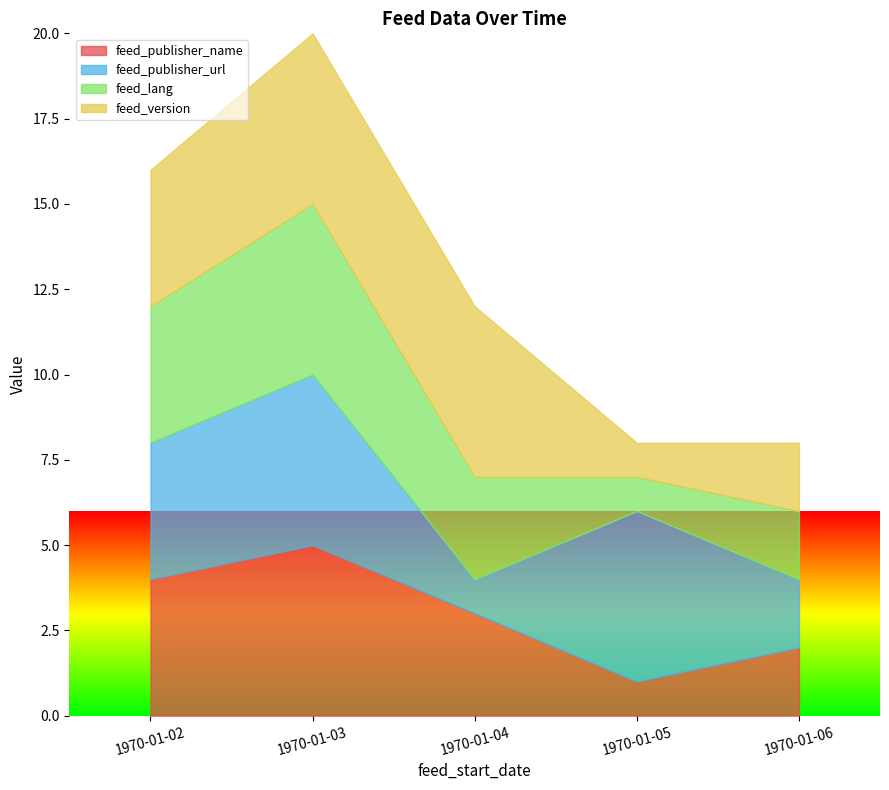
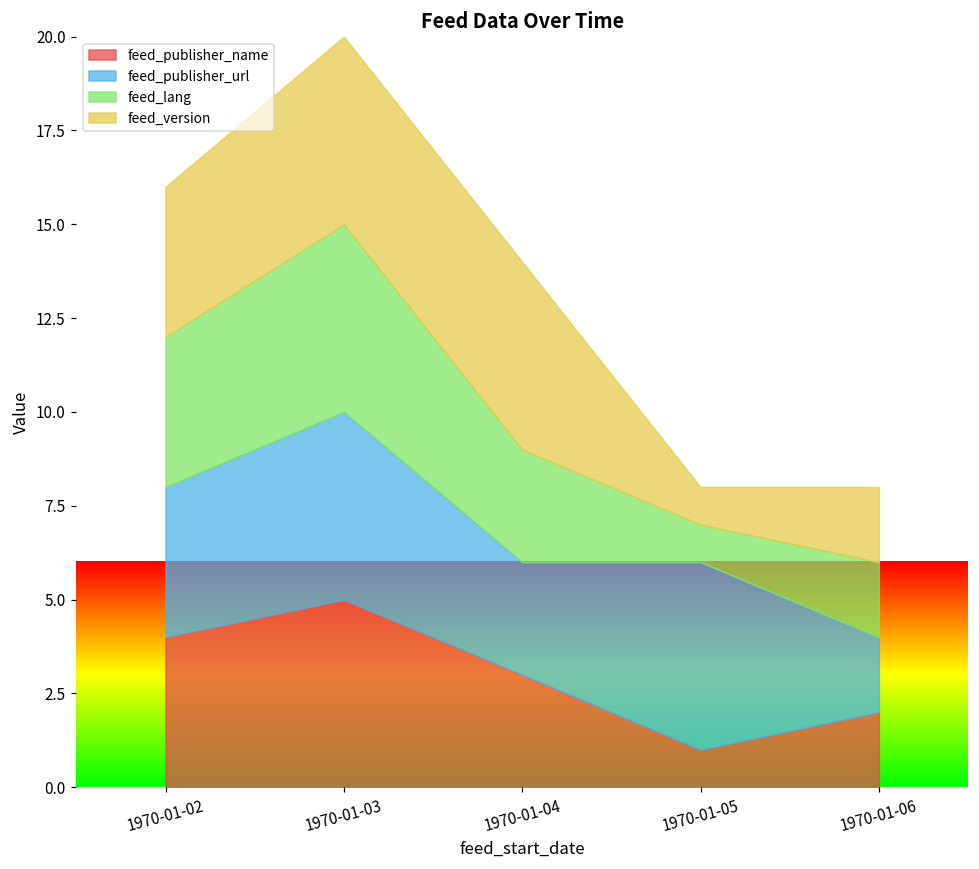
  {
    "feed_publisher_name": {
      "1970-01-02": 4,
      "1970-01-03": 5,
      "1970-01-04": 3,
      "1970-01-05": 1,
      "1970-01-06": 2
    },
    "feed_publisher_url": {
      "1970-01-02": 4,
      "1970-01-03": 5,
-     "1970-01-04": 1,
+     "1970-01-04": 3,
      "1970-01-05": 5,
      "1970-01-06": 2
    },
    "feed_lang": {
      "1970-01-02": 4,
      "1970-01-03": 5,
      "1970-01-04": 3,
      "1970-01-05": 1,
      "1970-01-06": 2
    },
    "feed_version": {
      "1970-01-02": 4,
      "1970-01-03": 5,
      "1970-01-04": 5,
      "1970-01-05": 1,
      "1970-01-06": 2
    }
  }
